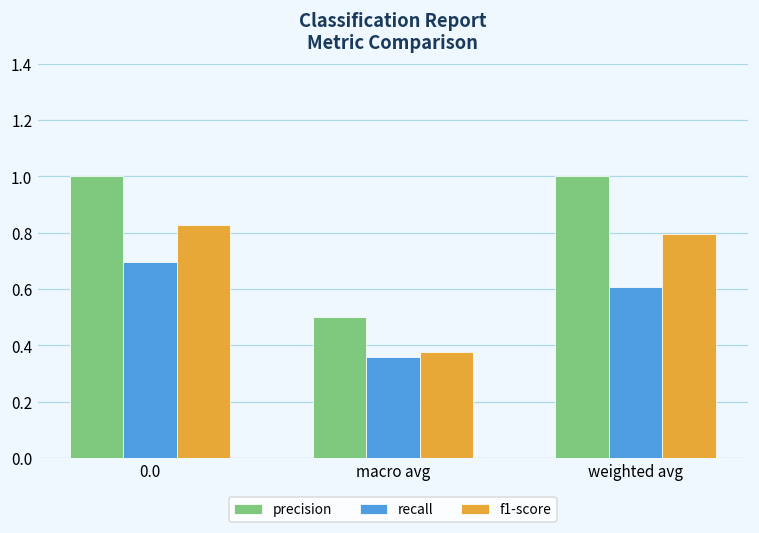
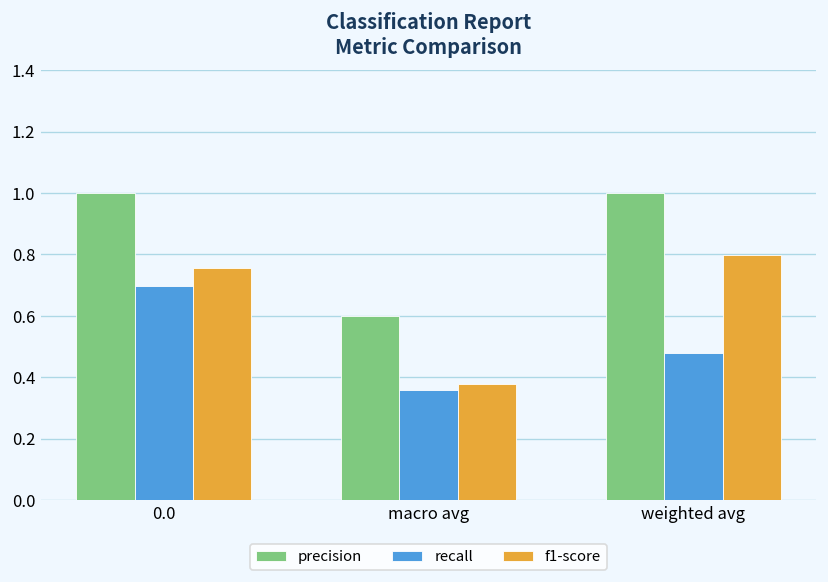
  {
    "precision": {
      "0.0": 1.0,
-     "macro avg": 0.5,
+     "macro avg": 0.6,
      "weighted avg": 1.0
    },
    "recall": {
      "0.0": 0.70,
      "macro avg": 0.36,
-     "weighted avg": 0.61
+     "weighted avg": 0.48
    },
    "f1-score": {
-     "0.0": 0.83,
+     "0.0": 0.75,
      "macro avg": 0.38,
      "weighted avg": 0.80
    }
  }
